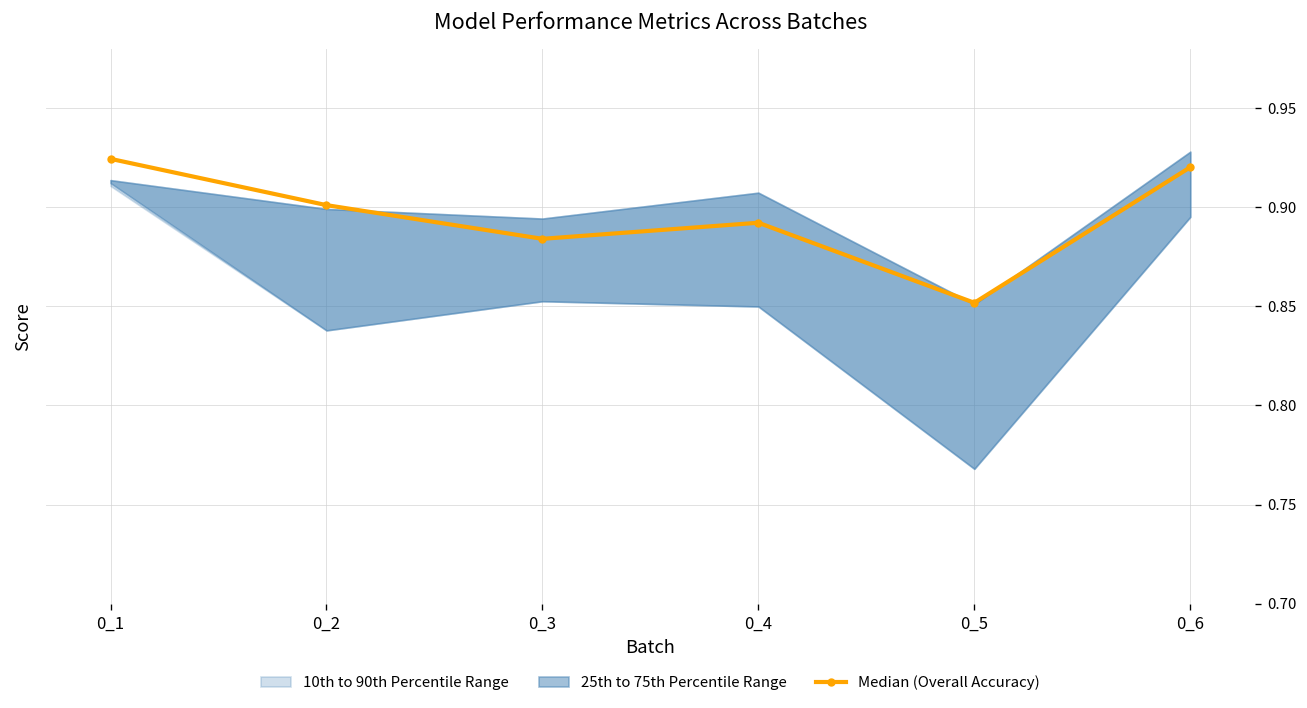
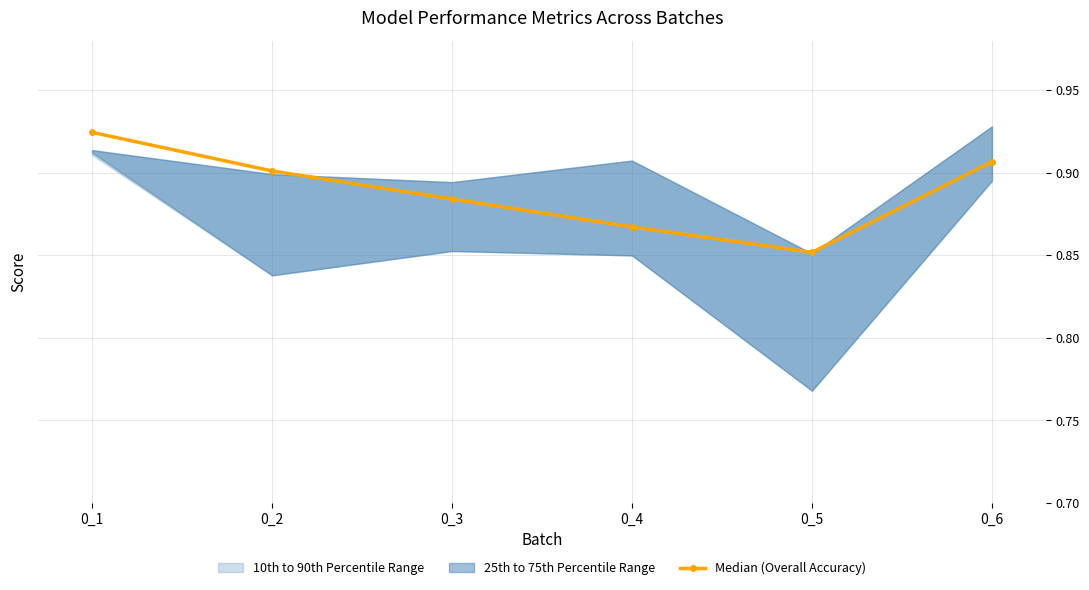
  {
    "Median (Overall Accuracy)": {
      "0_1": 0.924,
      "0_2": 0.901,
      "0_3": 0.884,
-     "0_4": 0.892,
-     "0_6": 0.920
+     "0_4": 0.867,
+     "0_6": 0.907
    }
  }
